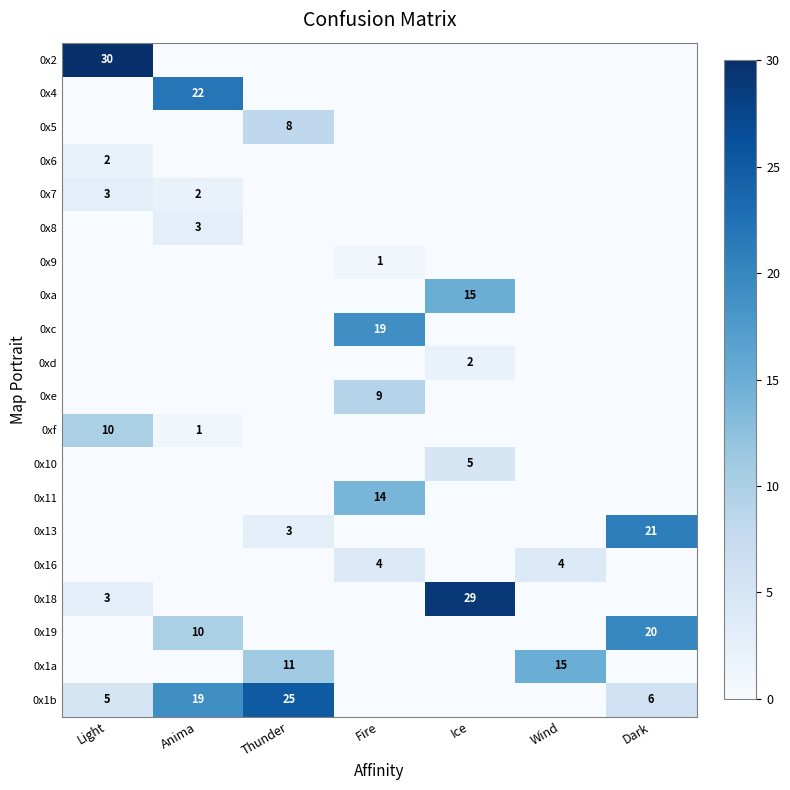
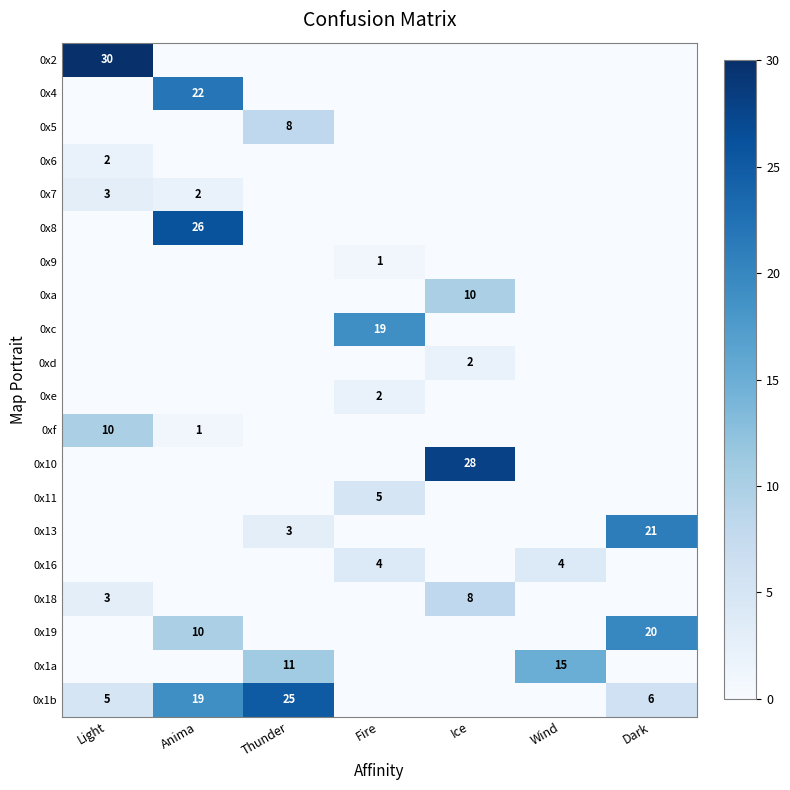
  {
    "0x2": {
      "Light": 30
    },
    "0x4": {
      "Anima": 22
    },
    "0x5": {
      "Thunder": 8
    },
    "0x6": {
      "Light": 2
    },
    "0x7": {
      "Light": 3,
      "Anima": 2
    },
    "0x8": {
-     "Anima": 3
+     "Anima": 26
    },
    "0x9": {
      "Fire": 1
    },
    "0xa": {
-     "Ice": 15
+     "Ice": 10
    },
    "0xc": {
      "Fire": 19
    },
    "0xd": {
      "Ice": 2
    },
    "0xe": {
-     "Fire": 9
+     "Fire": 2
    },
    "0xf": {
      "Light": 10,
      "Anima": 1
    },
    "0x10": {
-     "Ice": 5
+     "Ice": 28
    },
    "0x11": {
-     "Fire": 14
+     "Fire": 5
    },
    "0x13": {
      "Thunder": 3,
      "Dark": 21
    },
    "0x16": {
      "Fire": 4,
      "Wind": 4
    },
    "0x18": {
      "Light": 3,
-     "Ice": 29
+     "Ice": 8
    },
    "0x19": {
      "Anima": 10,
      "Dark": 20
    },
    "0x1a": {
      "Thunder": 11,
      "Wind": 15
    },
    "0x1b": {
      "Light": 5,
      "Anima": 19,
      "Thunder": 25,
      "Dark": 6
    }
  }
